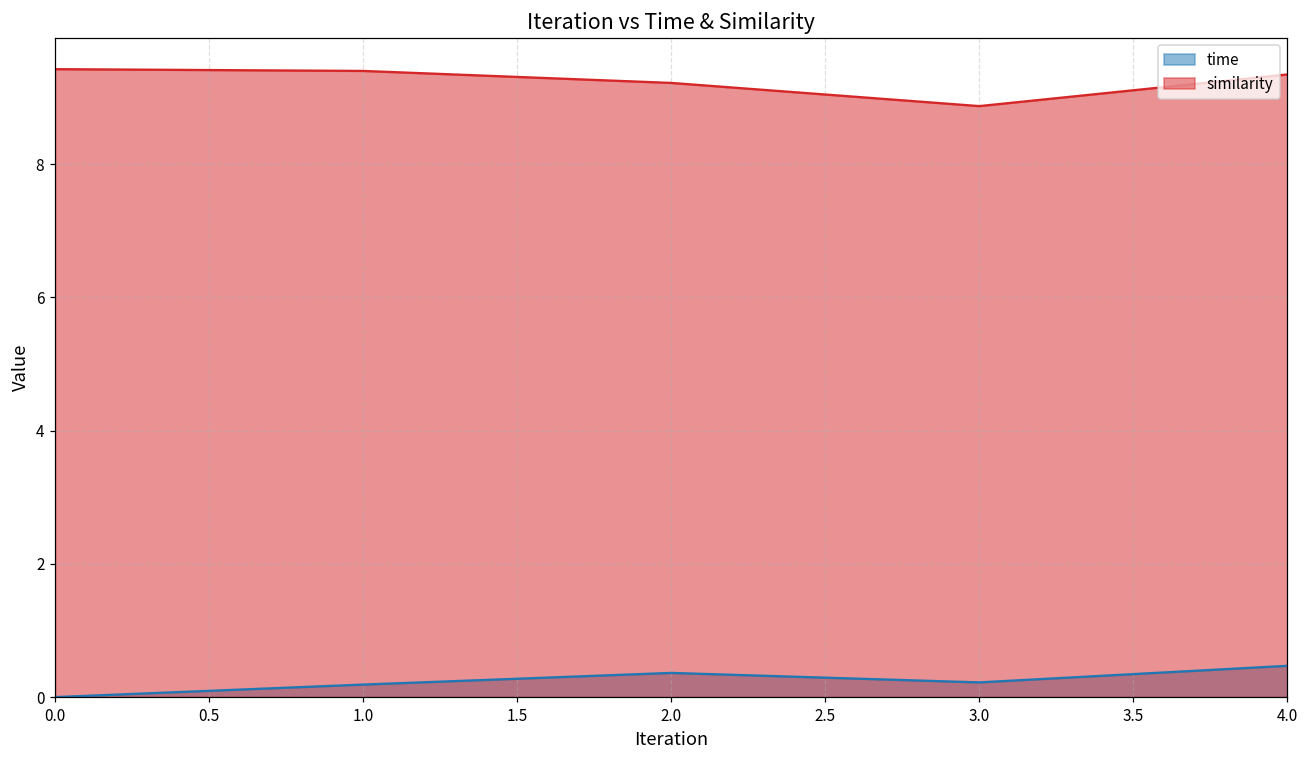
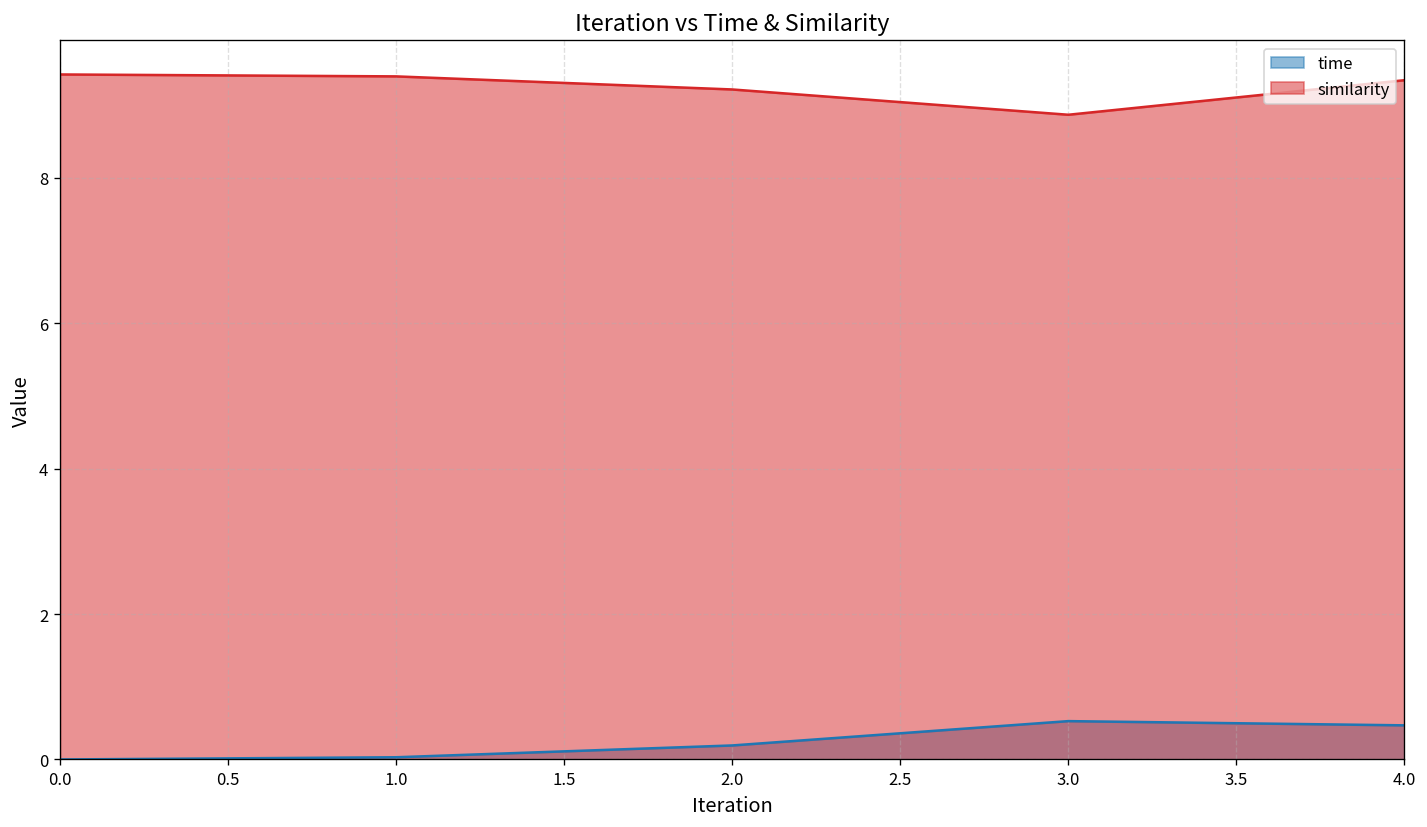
  {
    "time": {
      "0.0": 0.0,
-     "1.0": 0.2,
-     "2.0": 0.4,
-     "3.0": 0.2,
+     "1.0": 0.0,
+     "2.0": 0.2,
+     "3.0": 0.5,
      "4.0": 0.5
    },
    "similarity": {
      "0.0": 9.4,
      "1.0": 9.4,
      "2.0": 9.2,
      "3.0": 8.9,
      "4.0": 9.3
    }
  }
